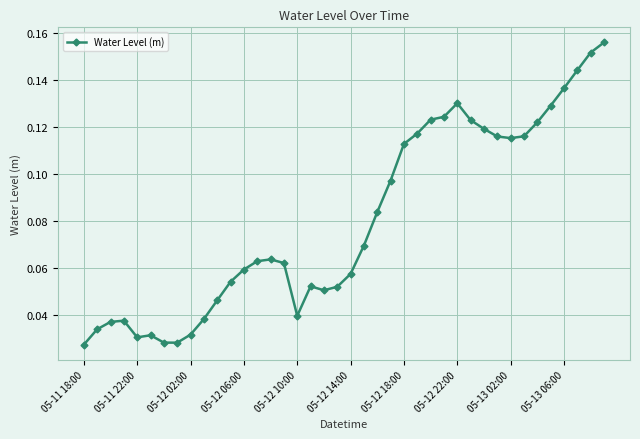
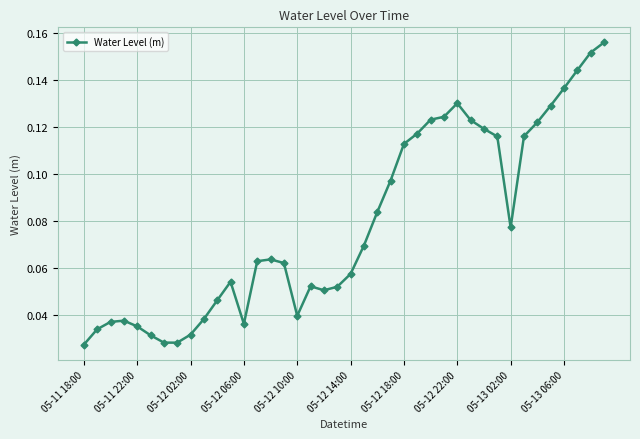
  {
    "05-11 18:00": 0.027,
-   "05-11 22:00": 0.030,
+   "05-11 22:00": 0.035,
    "05-12 02:00": 0.032,
-   "05-12 06:00": 0.059,
+   "05-12 06:00": 0.036,
    "05-12 10:00": 0.040,
    "05-12 14:00": 0.057,
    "05-12 18:00": 0.113,
    "05-12 22:00": 0.130,
-   "05-13 02:00": 0.115,
+   "05-13 02:00": 0.077,
    "05-13 06:00": 0.137
  }
